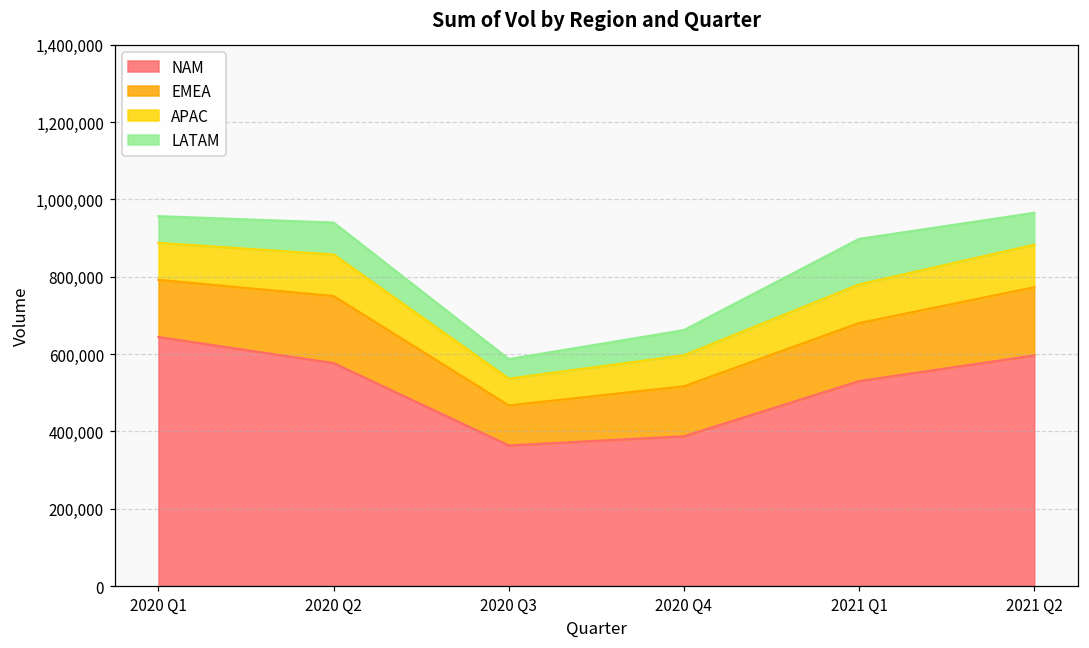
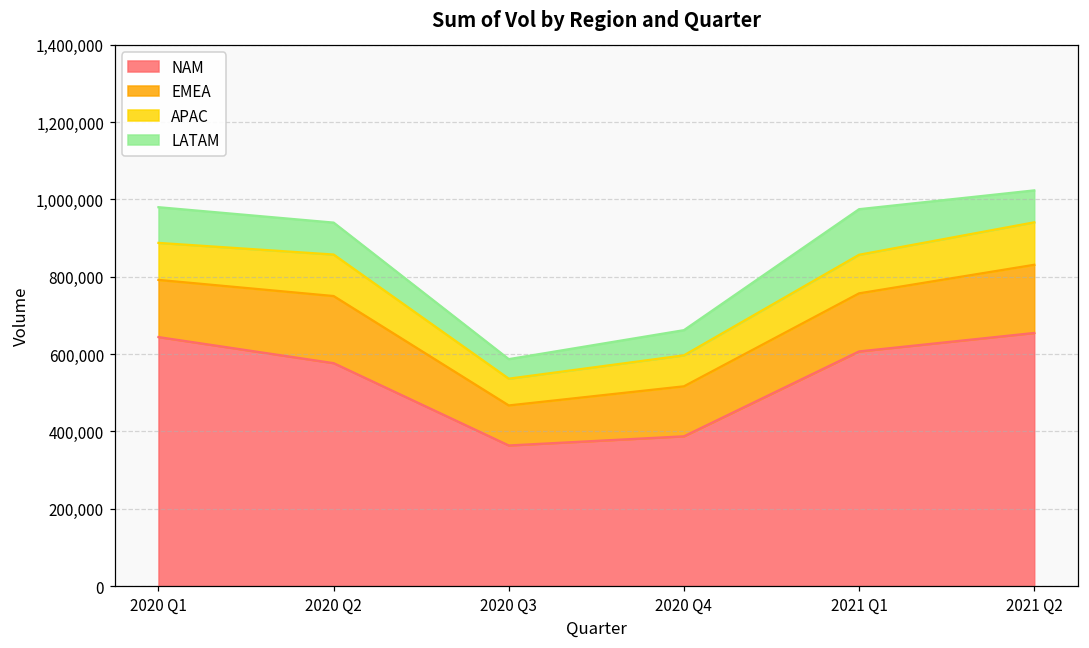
  {
    "NAM": {
      "2020 Q1": "640,000",
      "2020 Q2": "580,000",
      "2020 Q3": "360,000",
      "2020 Q4": "390,000",
-     "2021 Q1": "530,000",
-     "2021 Q2": "600,000"
+     "2021 Q1": "610,000",
+     "2021 Q2": "650,000"
    },
    "LATAM": {
-     "2020 Q1": "70,000",
+     "2020 Q1": "90,000",
      "2020 Q2": "80,000",
      "2020 Q3": "50,000",
      "2020 Q4": "70,000",
      "2021 Q1": "120,000",
      "2021 Q2": "80,000"
    }
  }
